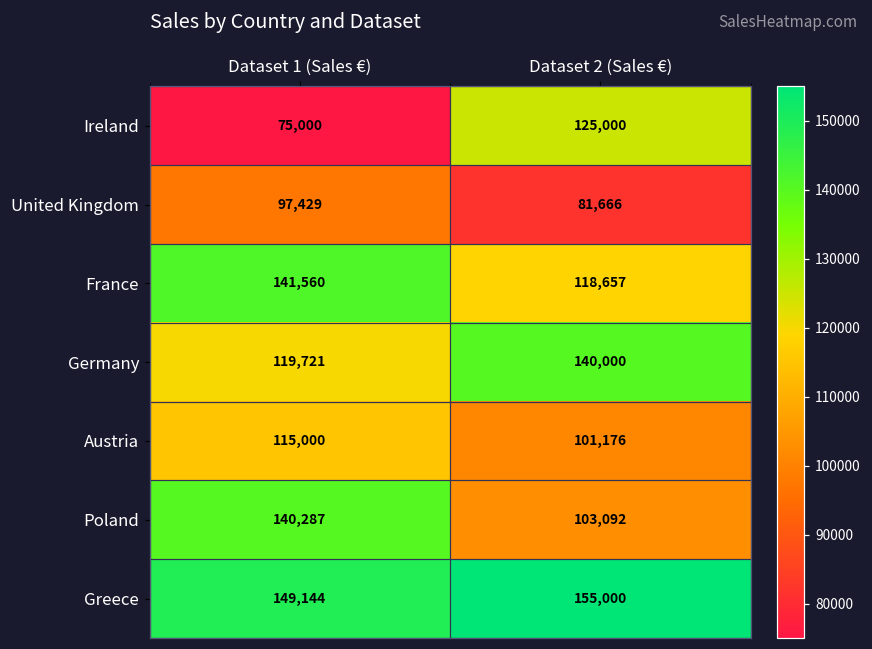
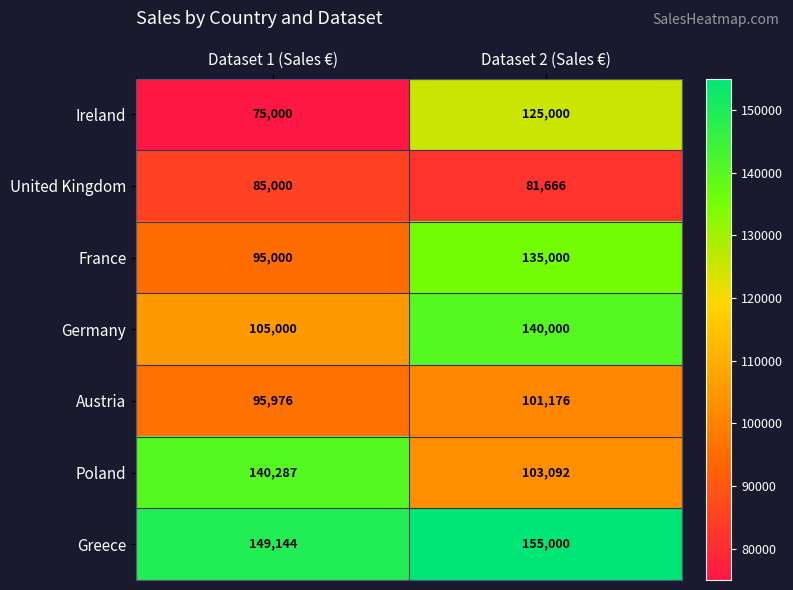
  {
    "Ireland": {
      "Dataset 1 (Sales €)": "75,000",
      "Dataset 2 (Sales €)": "125,000"
    },
    "United Kingdom": {
-     "Dataset 1 (Sales €)": "97,429",
+     "Dataset 1 (Sales €)": "85,000",
      "Dataset 2 (Sales €)": "81,666"
    },
    "France": {
-     "Dataset 1 (Sales €)": "141,560",
-     "Dataset 2 (Sales €)": "118,657"
+     "Dataset 1 (Sales €)": "95,000",
+     "Dataset 2 (Sales €)": "135,000"
    },
    "Germany": {
-     "Dataset 1 (Sales €)": "119,721",
+     "Dataset 1 (Sales €)": "105,000",
      "Dataset 2 (Sales €)": "140,000"
    },
    "Austria": {
-     "Dataset 1 (Sales €)": "115,000",
+     "Dataset 1 (Sales €)": "95,976",
      "Dataset 2 (Sales €)": "101,176"
    },
    "Poland": {
      "Dataset 1 (Sales €)": "140,287",
      "Dataset 2 (Sales €)": "103,092"
    },
    "Greece": {
      "Dataset 1 (Sales €)": "149,144",
      "Dataset 2 (Sales €)": "155,000"
    }
  }
